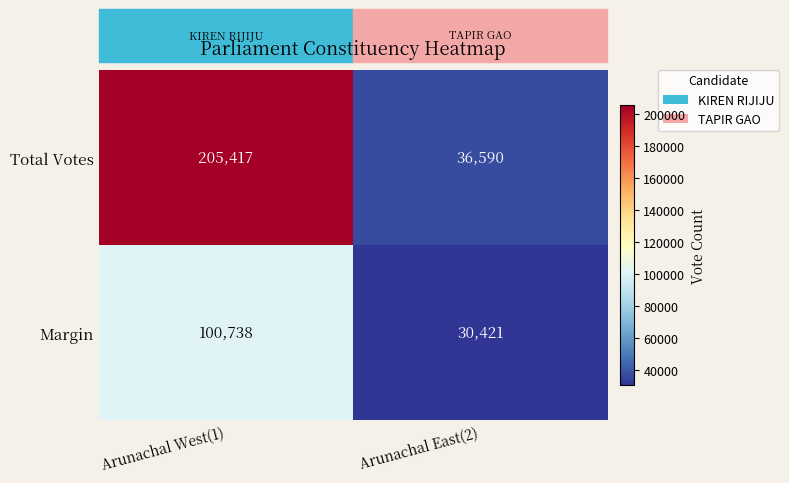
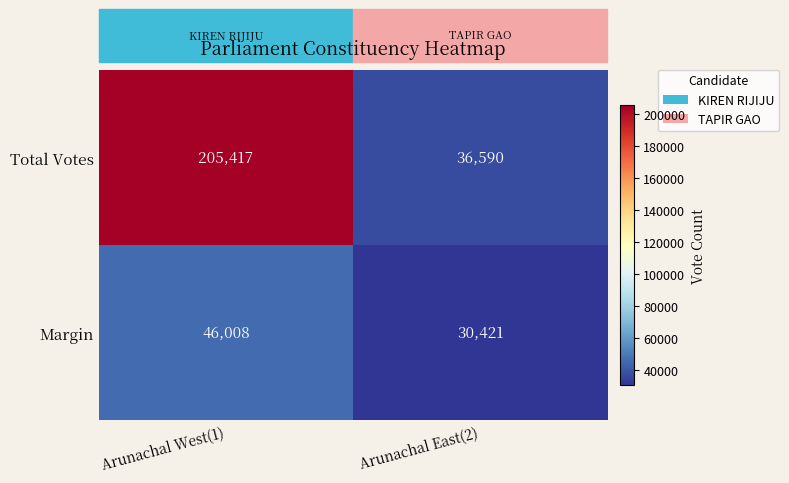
  {
    "Total Votes": {
      "Arunachal West(1)": "205,417",
      "Arunachal East(2)": "36,590"
    },
    "Margin": {
-     "Arunachal West(1)": "100,738",
+     "Arunachal West(1)": "46,008",
      "Arunachal East(2)": "30,421"
    }
  }
